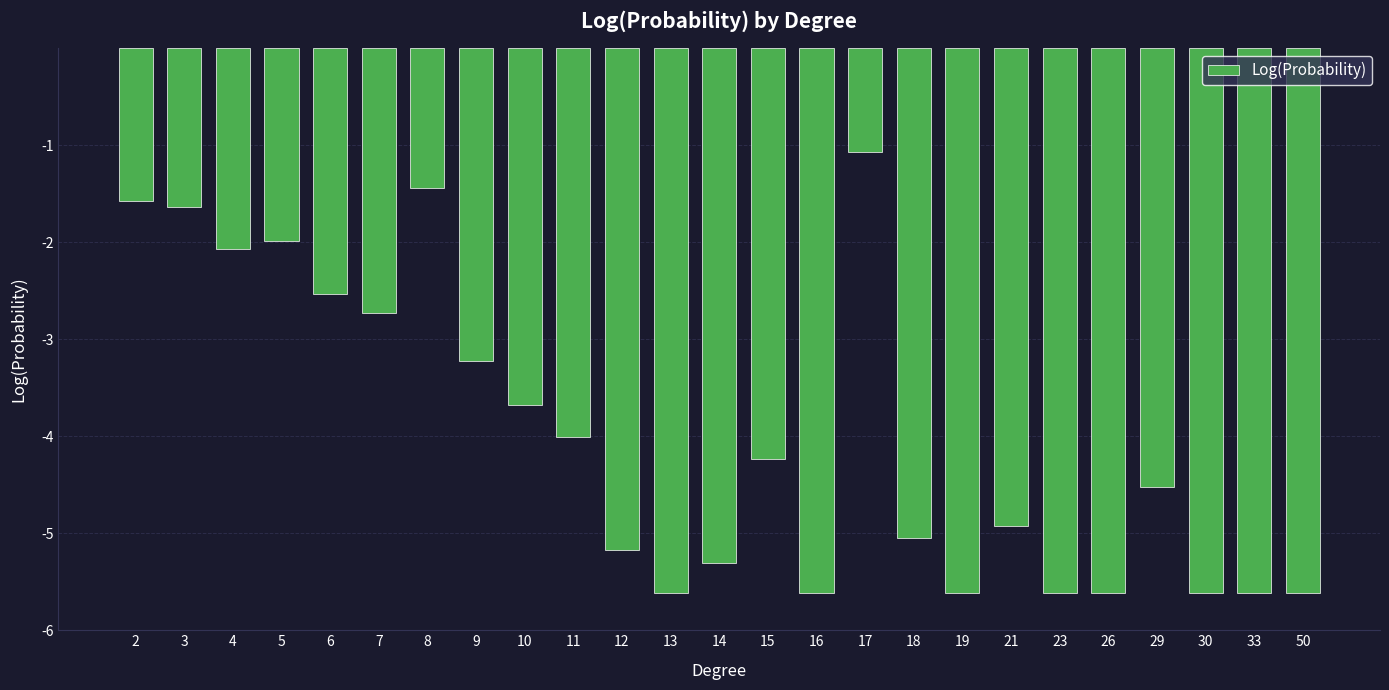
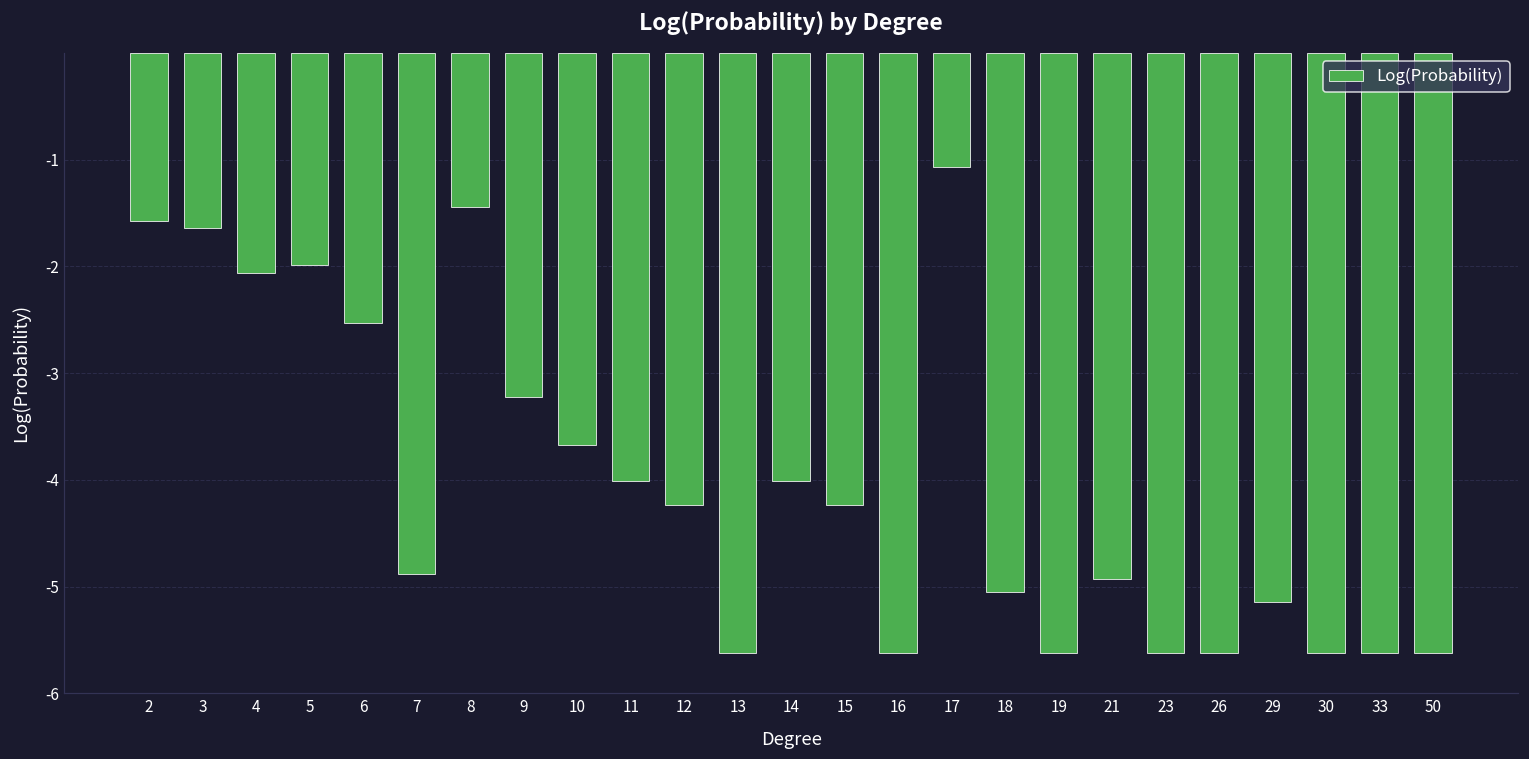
  {
    "2": -1.6,
    "3": -1.6,
    "4": -2.1,
    "5": -2.0,
    "6": -2.5,
-   "7": -2.7,
+   "7": -4.9,
    "8": -1.4,
    "9": -3.2,
    "10": -3.7,
    "11": -4.0,
-   "12": -5.2,
+   "12": -4.2,
    "13": -5.6,
-   "14": -5.3,
+   "14": -4.0,
    "15": -4.2,
    "16": -5.6,
    "17": -1.1,
    "18": -5.1,
    "19": -5.6,
    "21": -4.9,
    "23": -5.6,
    "26": -5.6,
-   "29": -4.5,
+   "29": -5.1,
    "30": -5.6,
    "33": -5.6,
    "50": -5.6
  }
